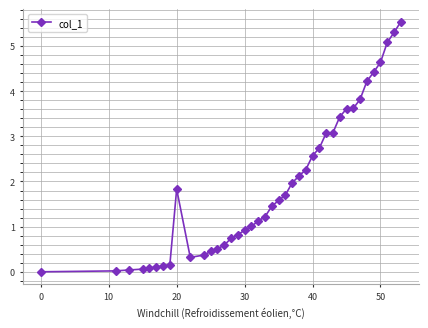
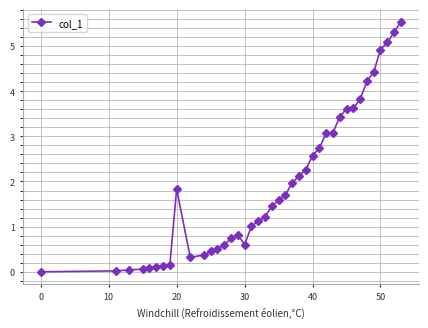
  {
    "0": 0.0,
    "20": 1.8,
-   "30": 0.9,
+   "30": 0.6,
    "40": 2.6,
-   "50": 4.6
+   "50": 4.9
  }
